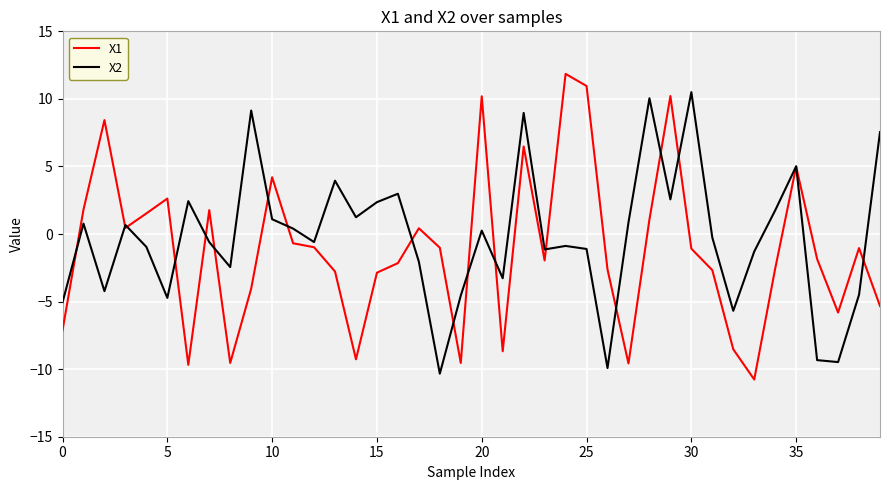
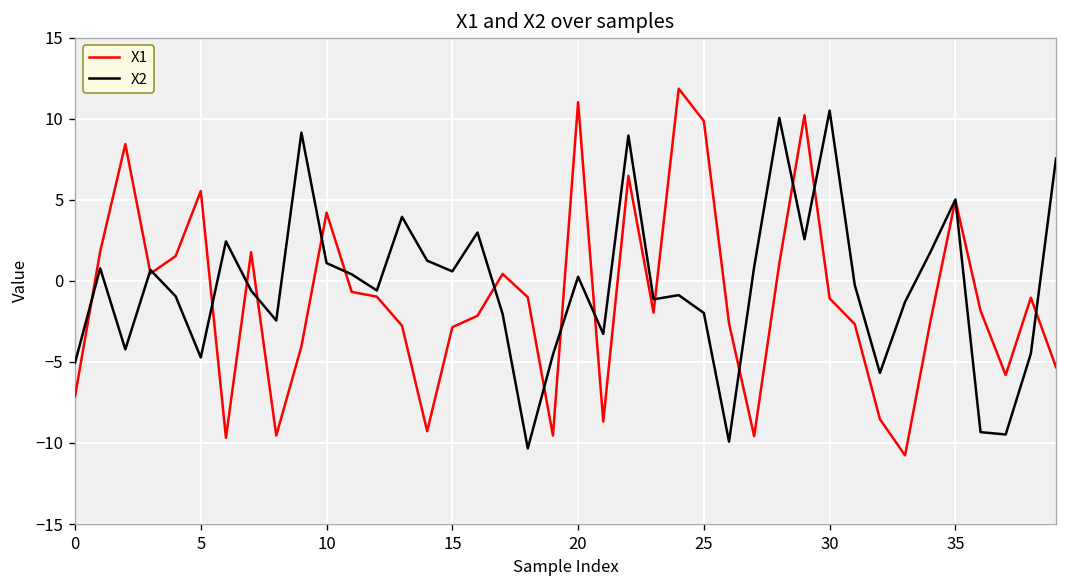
  {
    "X1": {
      "0": -7.1,
-     "5": 2.6,
+     "5": 5.5,
      "10": 4.2,
      "15": -2.9,
-     "20": 10.2,
-     "25": 11.0,
+     "20": 11.0,
+     "25": 9.9,
      "30": -1.1
    },
    "X2": {
      "0": -5.1,
      "5": -4.7,
      "10": 1.1,
-     "15": 2.4,
+     "15": 0.6,
      "20": 0.3,
-     "25": -1.1,
+     "25": -2.0,
      "30": 10.5
    }
  }
